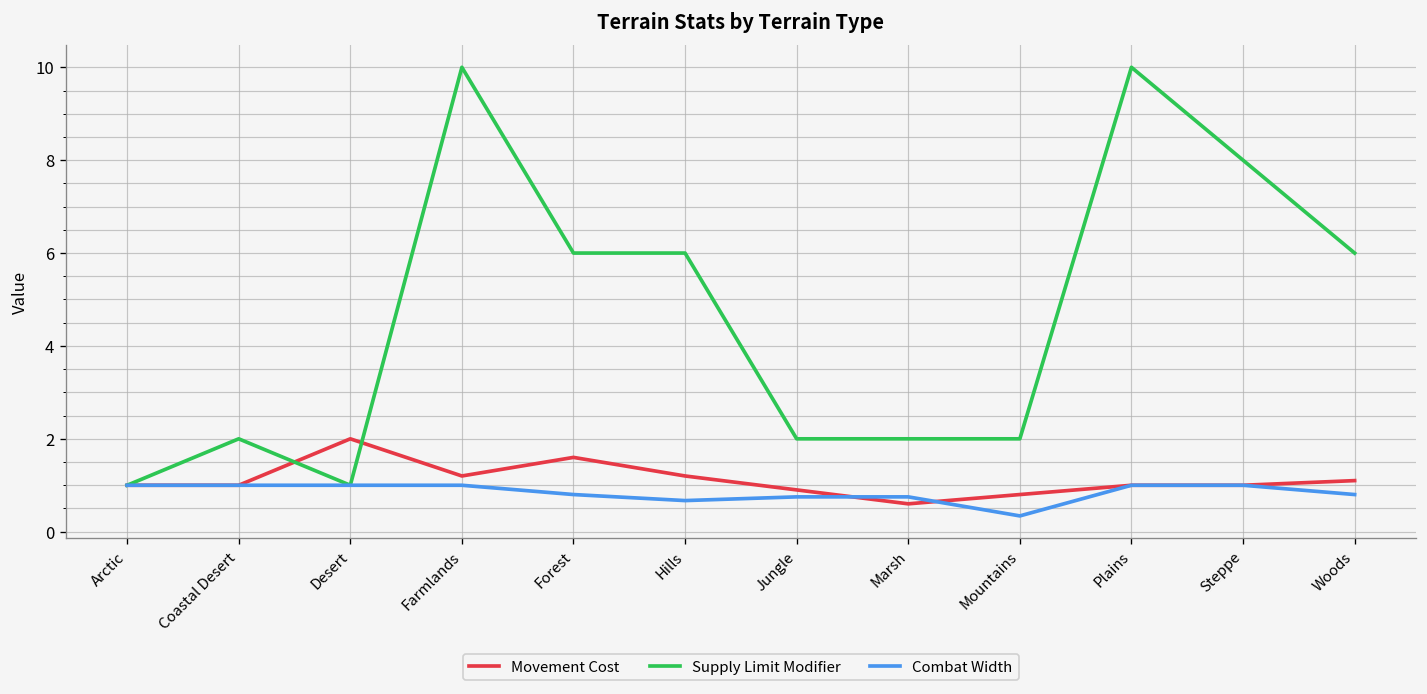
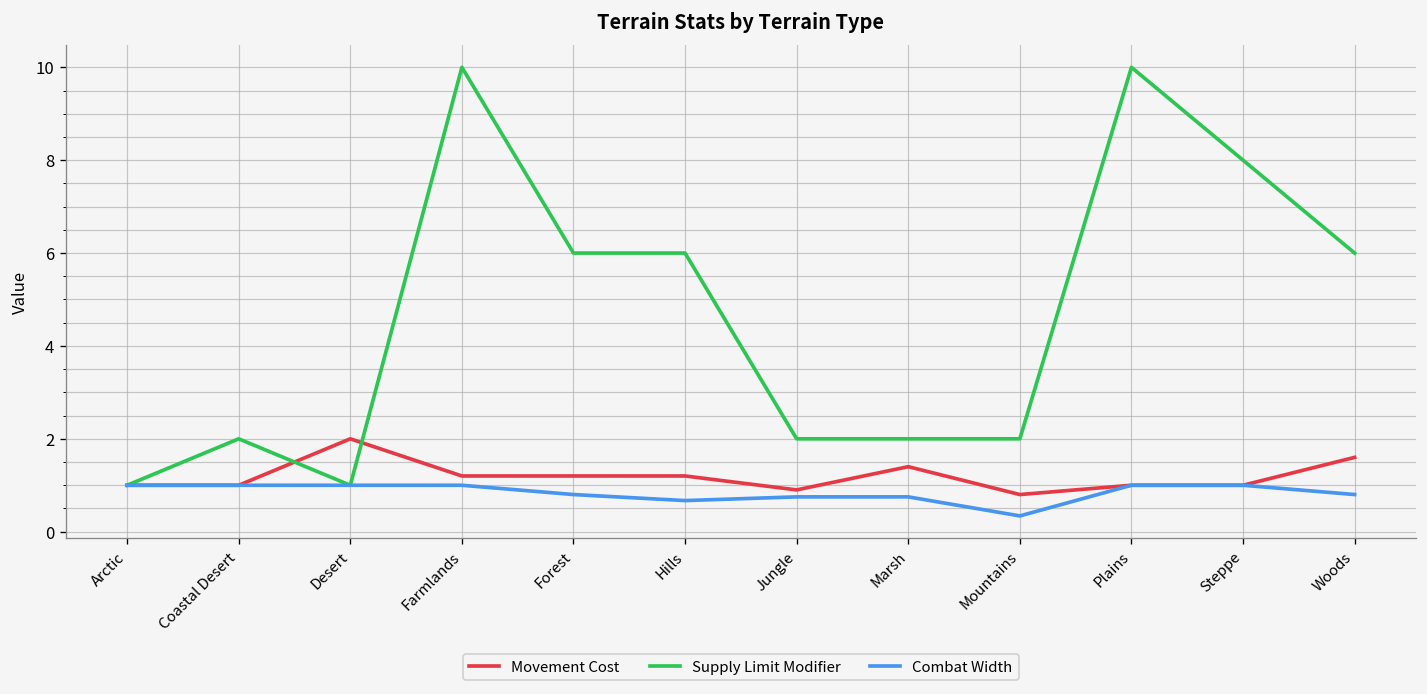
  {
    "Movement Cost": {
      "Desert": 2.0,
      "Farmlands": 1.2,
-     "Forest": 1.6,
+     "Forest": 1.2,
      "Hills": 1.2,
      "Jungle": 0.9,
-     "Marsh": 0.6,
+     "Marsh": 1.4,
      "Mountains": 0.8,
-     "Woods": 1.1
+     "Woods": 1.6
    },
    "Supply Limit Modifier": {
      "Coastal Desert": 2.0,
      "Farmlands": 10.0,
      "Forest": 6.0,
      "Hills": 6.0,
      "Jungle": 2.0,
      "Marsh": 2.0,
      "Mountains": 2.0,
      "Plains": 10.0,
      "Steppe": 8.0,
      "Woods": 6.0
    },
    "Combat Width": {
      "Farmlands": 1.0,
      "Forest": 0.8,
      "Hills": 0.7,
      "Jungle": 0.8,
      "Marsh": 0.8,
      "Mountains": 0.3,
      "Woods": 0.8
    }
  }
